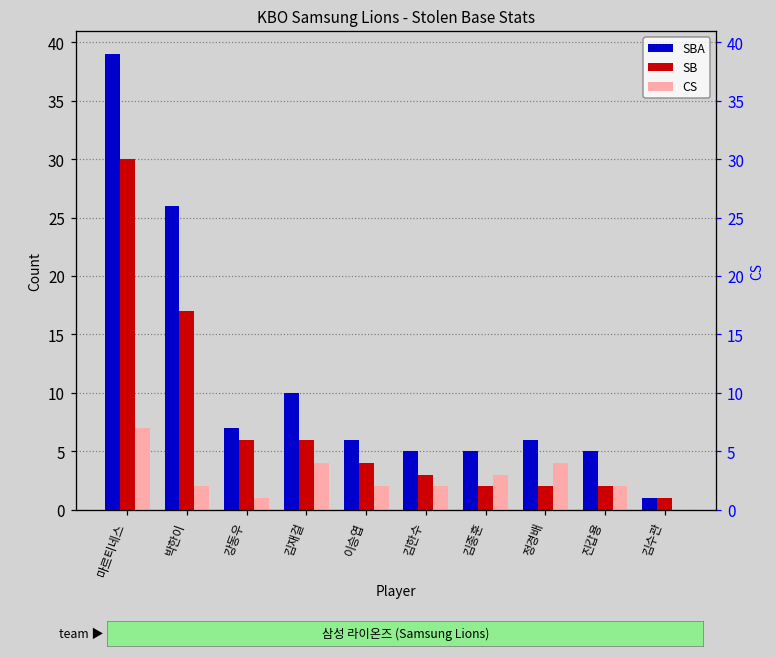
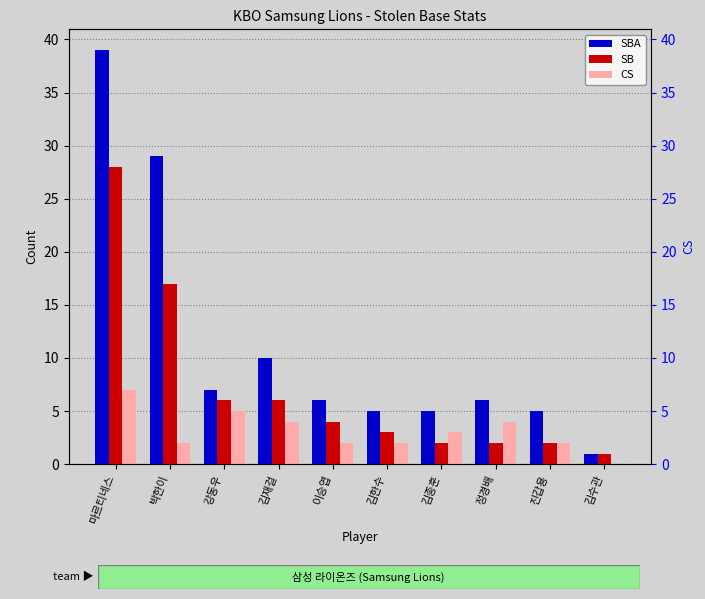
  {
    "SBA": {
      "마르티네스": 39,
-     "박한이": 26,
+     "박한이": 29,
      "강동우": 7,
      "김재걸": 10,
      "이승엽": 6,
      "김한수": 5,
      "김종훈": 5,
      "정경배": 6,
      "진갑용": 5,
      "김수관": 1
    },
    "SB": {
-     "마르티네스": 30,
+     "마르티네스": 28,
      "박한이": 17,
      "강동우": 6,
      "김재걸": 6,
      "이승엽": 4,
      "김한수": 3,
      "김종훈": 2,
      "정경배": 2,
      "진갑용": 2,
      "김수관": 1
    },
    "CS": {
      "마르티네스": 7,
      "박한이": 2,
-     "강동우": 1,
+     "강동우": 5,
      "김재걸": 4,
      "이승엽": 2,
      "김한수": 2,
      "김종훈": 3,
      "정경배": 4,
      "진갑용": 2,
      "김수관": 0
    }
  }
